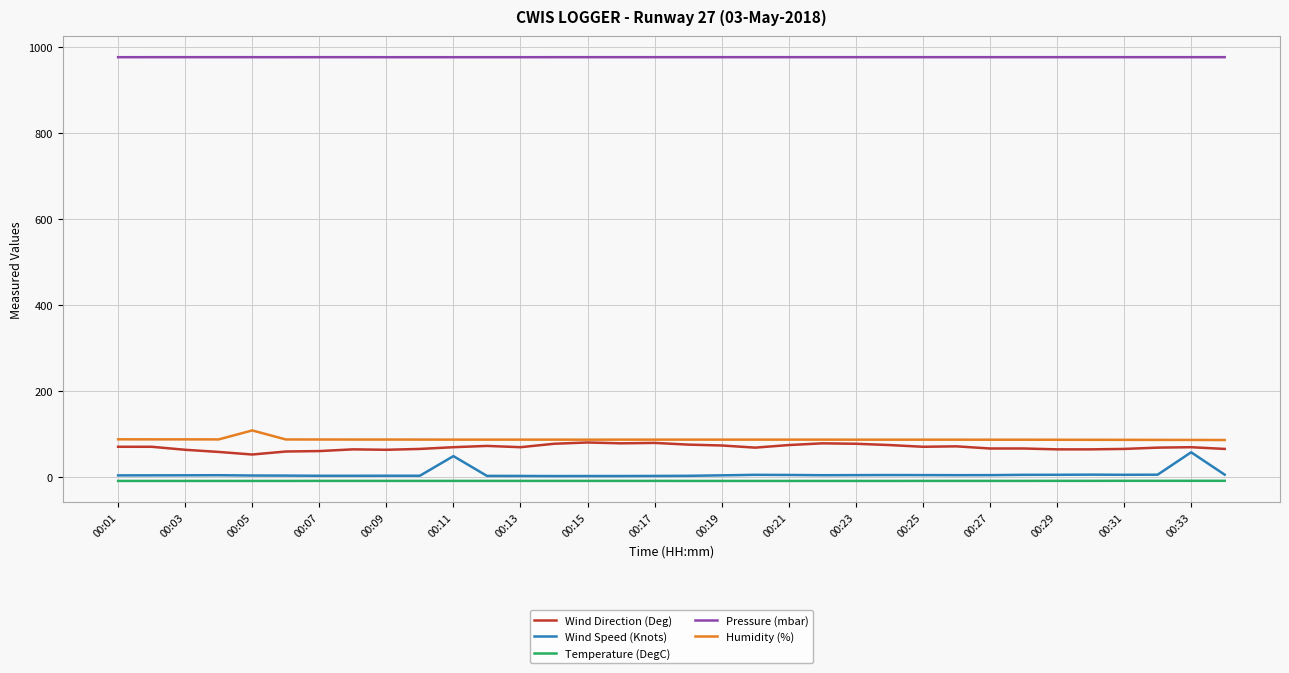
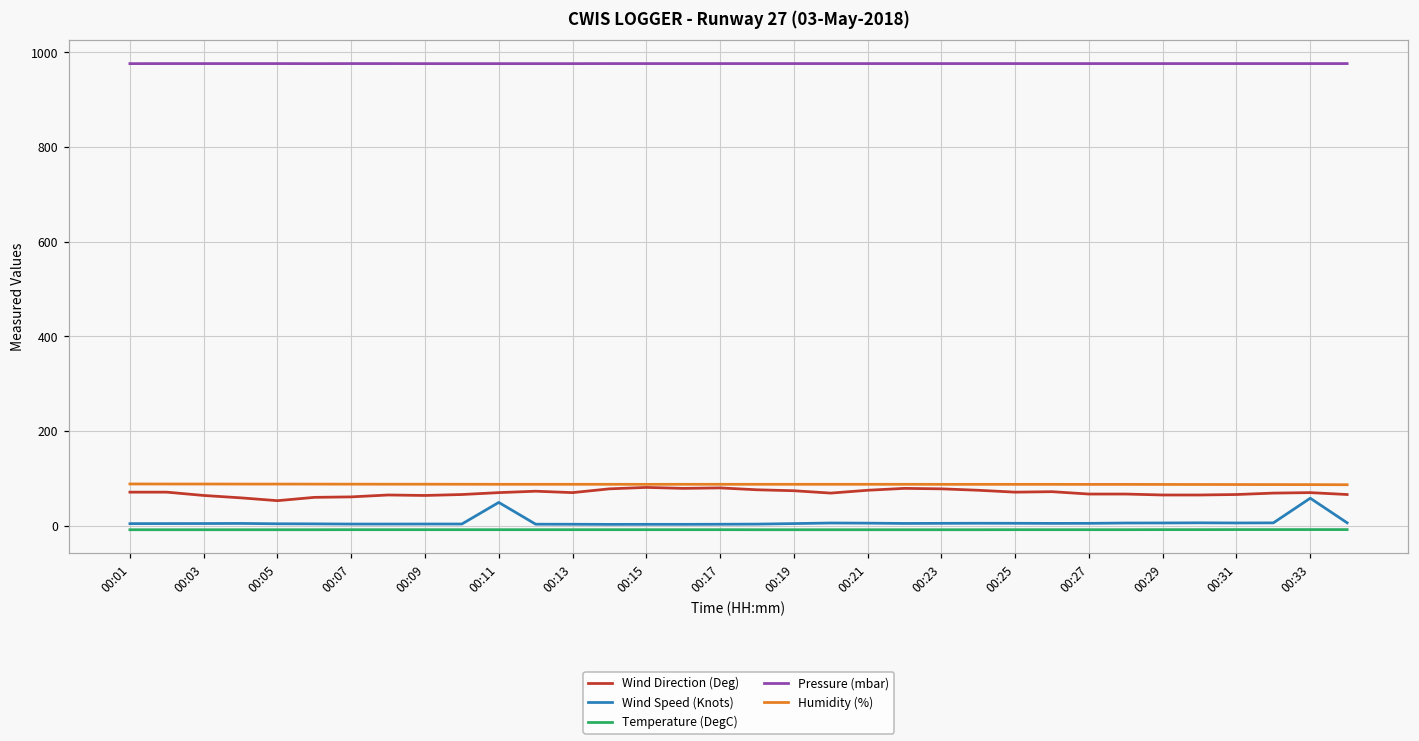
  {
    "Wind Direction (Deg)": {
      "00:01": 70,
      "00:03": 60,
      "00:05": 50,
      "00:07": 60,
      "00:09": 60,
      "00:11": 70,
      "00:13": 70,
      "00:15": 80,
      "00:17": 80,
      "00:19": 70,
      "00:21": 80,
      "00:23": 80,
      "00:25": 70,
      "00:27": 70,
      "00:29": 70,
      "00:31": 70,
      "00:33": 70
    },
    "Wind Speed (Knots)": {
      "00:01": 0,
      "00:03": 0,
      "00:05": 0,
      "00:07": 0,
      "00:09": 0,
      "00:11": 50,
      "00:13": 0,
      "00:15": 0,
      "00:17": 0,
      "00:19": 0,
      "00:21": 10,
      "00:23": 10,
      "00:25": 10,
      "00:27": 10,
      "00:29": 10,
      "00:31": 10,
      "00:33": 60
    },
    "Temperature (DegC)": {
      "00:01": -10,
      "00:03": -10,
      "00:05": -10,
      "00:07": -10,
      "00:09": -10,
      "00:11": -10,
      "00:13": -10,
      "00:15": -10,
      "00:17": -10,
      "00:19": -10,
      "00:21": -10,
      "00:23": -10,
      "00:25": -10,
      "00:27": -10,
      "00:29": -10,
      "00:31": -10,
      "00:33": -10
    },
    "Pressure (mbar)": {
      "00:01": 980,
      "00:03": 980,
      "00:05": 980,
      "00:07": 980,
      "00:09": 980,
      "00:11": 980,
      "00:13": 980,
      "00:15": 980,
      "00:17": 980,
      "00:19": 980,
      "00:21": 980,
      "00:23": 980,
      "00:25": 980,
      "00:27": 980,
      "00:29": 980,
      "00:31": 980,
      "00:33": 980
    },
    "Humidity (%)": {
      "00:01": 90,
      "00:03": 90,
-     "00:05": 110,
+     "00:05": 90,
      "00:07": 90,
      "00:09": 90,
      "00:11": 90,
      "00:13": 90,
      "00:15": 90,
      "00:17": 90,
      "00:19": 90,
      "00:21": 90,
      "00:23": 90,
      "00:25": 90,
      "00:27": 90,
      "00:29": 90,
      "00:31": 90,
      "00:33": 90
    }
  }
